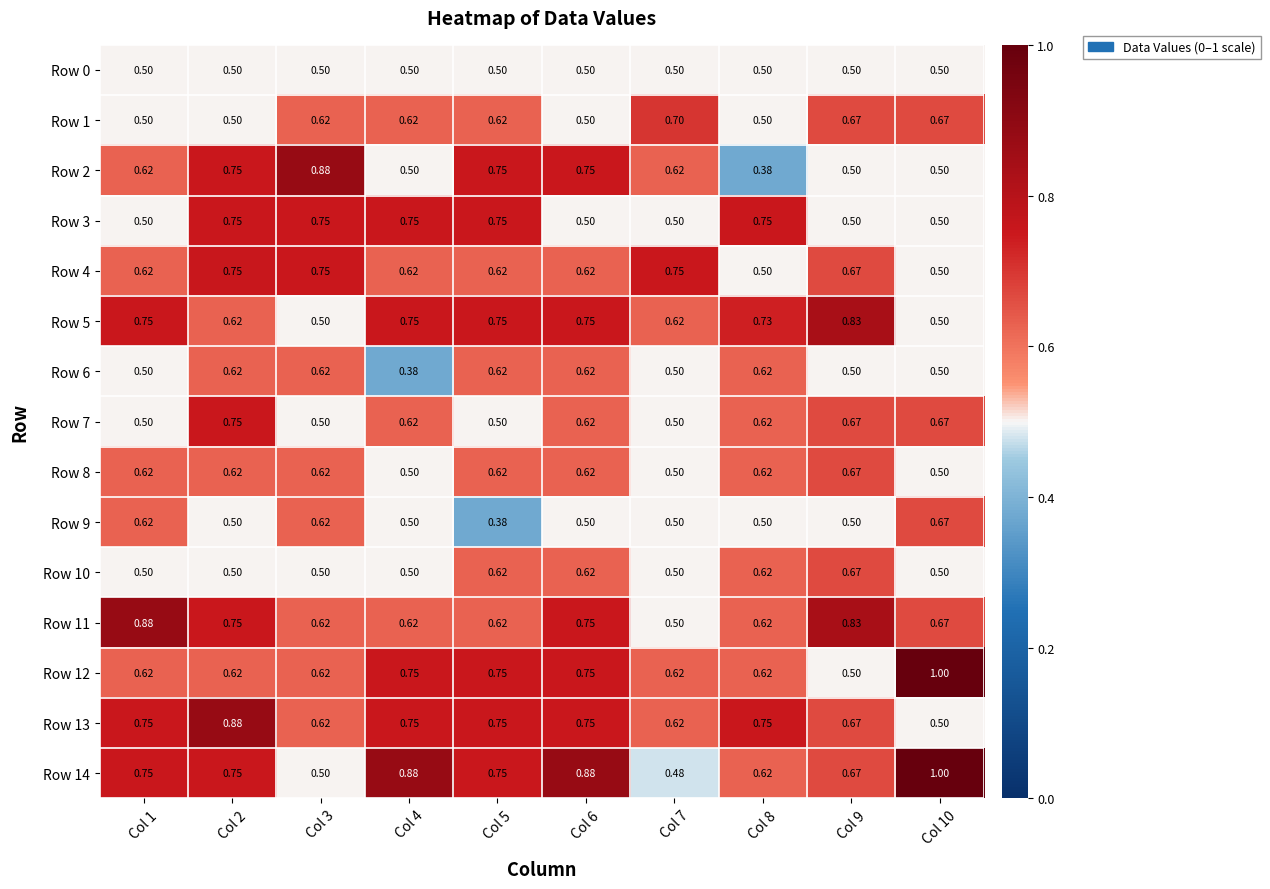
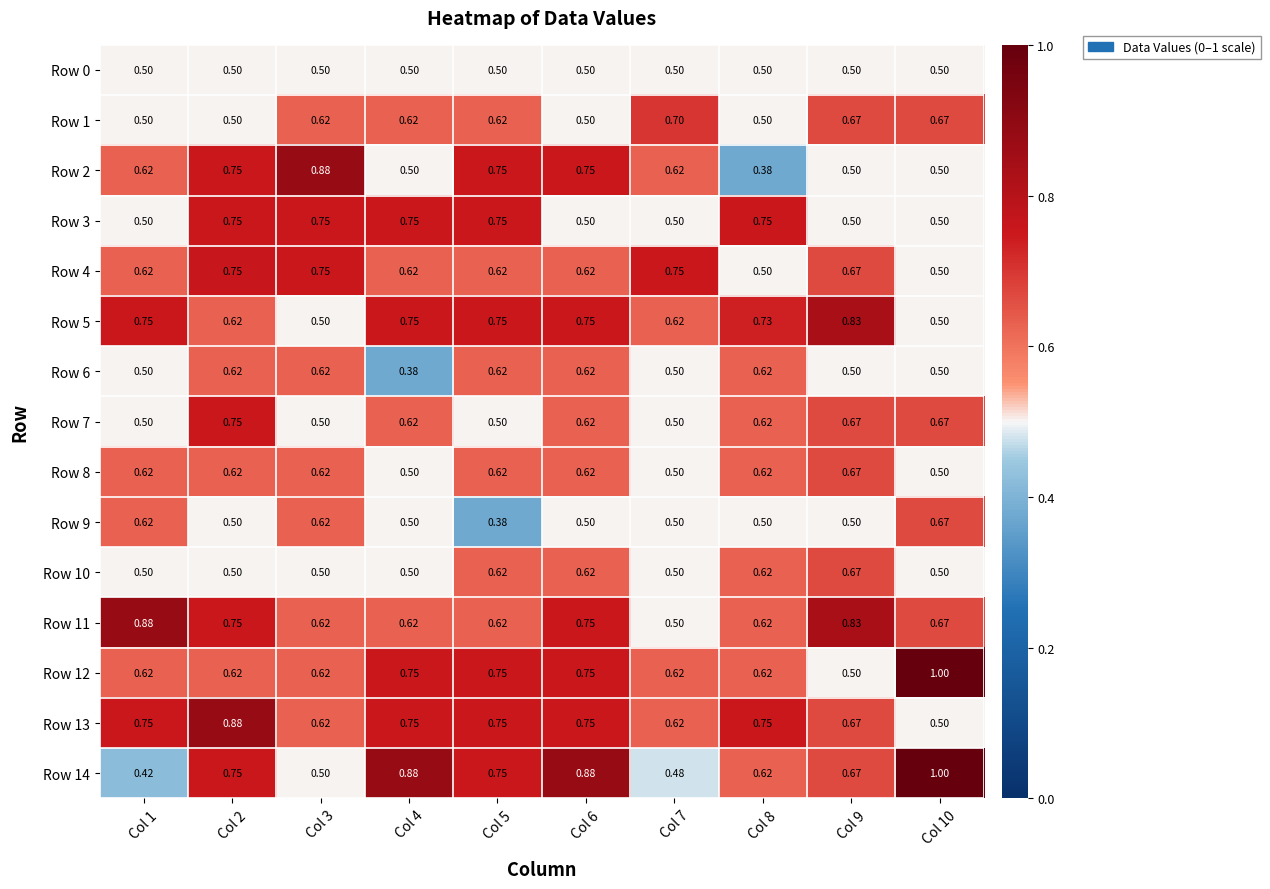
  {
    "Row 0": {
      "Col 1": 0.50,
      "Col 2": 0.50,
      "Col 3": 0.50,
      "Col 4": 0.50,
      "Col 5": 0.50,
      "Col 6": 0.50,
      "Col 7": 0.50,
      "Col 8": 0.50,
      "Col 9": 0.50,
      "Col 10": 0.50
    },
    "Row 1": {
      "Col 1": 0.50,
      "Col 2": 0.50,
      "Col 3": 0.62,
      "Col 4": 0.62,
      "Col 5": 0.62,
      "Col 6": 0.50,
      "Col 7": 0.70,
      "Col 8": 0.50,
      "Col 9": 0.67,
      "Col 10": 0.67
    },
    "Row 2": {
      "Col 1": 0.62,
      "Col 2": 0.75,
      "Col 3": 0.88,
      "Col 4": 0.50,
      "Col 5": 0.75,
      "Col 6": 0.75,
      "Col 7": 0.62,
      "Col 8": 0.38,
      "Col 9": 0.50,
      "Col 10": 0.50
    },
    "Row 3": {
      "Col 1": 0.50,
      "Col 2": 0.75,
      "Col 3": 0.75,
      "Col 4": 0.75,
      "Col 5": 0.75,
      "Col 6": 0.50,
      "Col 7": 0.50,
      "Col 8": 0.75,
      "Col 9": 0.50,
      "Col 10": 0.50
    },
    "Row 4": {
      "Col 1": 0.62,
      "Col 2": 0.75,
      "Col 3": 0.75,
      "Col 4": 0.62,
      "Col 5": 0.62,
      "Col 6": 0.62,
      "Col 7": 0.75,
      "Col 8": 0.50,
      "Col 9": 0.67,
      "Col 10": 0.50
    },
    "Row 5": {
      "Col 1": 0.75,
      "Col 2": 0.62,
      "Col 3": 0.50,
      "Col 4": 0.75,
      "Col 5": 0.75,
      "Col 6": 0.75,
      "Col 7": 0.62,
      "Col 8": 0.73,
      "Col 9": 0.83,
      "Col 10": 0.50
    },
    "Row 6": {
      "Col 1": 0.50,
      "Col 2": 0.62,
      "Col 3": 0.62,
      "Col 4": 0.38,
      "Col 5": 0.62,
      "Col 6": 0.62,
      "Col 7": 0.50,
      "Col 8": 0.62,
      "Col 9": 0.50,
      "Col 10": 0.50
    },
    "Row 7": {
      "Col 1": 0.50,
      "Col 2": 0.75,
      "Col 3": 0.50,
      "Col 4": 0.62,
      "Col 5": 0.50,
      "Col 6": 0.62,
      "Col 7": 0.50,
      "Col 8": 0.62,
      "Col 9": 0.67,
      "Col 10": 0.67
    },
    "Row 8": {
      "Col 1": 0.62,
      "Col 2": 0.62,
      "Col 3": 0.62,
      "Col 4": 0.50,
      "Col 5": 0.62,
      "Col 6": 0.62,
      "Col 7": 0.50,
      "Col 8": 0.62,
      "Col 9": 0.67,
      "Col 10": 0.50
    },
    "Row 9": {
      "Col 1": 0.62,
      "Col 2": 0.50,
      "Col 3": 0.62,
      "Col 4": 0.50,
      "Col 5": 0.38,
      "Col 6": 0.50,
      "Col 7": 0.50,
      "Col 8": 0.50,
      "Col 9": 0.50,
      "Col 10": 0.67
    },
    "Row 10": {
      "Col 1": 0.50,
      "Col 2": 0.50,
      "Col 3": 0.50,
      "Col 4": 0.50,
      "Col 5": 0.62,
      "Col 6": 0.62,
      "Col 7": 0.50,
      "Col 8": 0.62,
      "Col 9": 0.67,
      "Col 10": 0.50
    },
    "Row 11": {
      "Col 1": 0.88,
      "Col 2": 0.75,
      "Col 3": 0.62,
      "Col 4": 0.62,
      "Col 5": 0.62,
      "Col 6": 0.75,
      "Col 7": 0.50,
      "Col 8": 0.62,
      "Col 9": 0.83,
      "Col 10": 0.67
    },
    "Row 12": {
      "Col 1": 0.62,
      "Col 2": 0.62,
      "Col 3": 0.62,
      "Col 4": 0.75,
      "Col 5": 0.75,
      "Col 6": 0.75,
      "Col 7": 0.62,
      "Col 8": 0.62,
      "Col 9": 0.50,
      "Col 10": 1.00
    },
    "Row 13": {
      "Col 1": 0.75,
      "Col 2": 0.88,
      "Col 3": 0.62,
      "Col 4": 0.75,
      "Col 5": 0.75,
      "Col 6": 0.75,
      "Col 7": 0.62,
      "Col 8": 0.75,
      "Col 9": 0.67,
      "Col 10": 0.50
    },
    "Row 14": {
-     "Col 1": 0.75,
+     "Col 1": 0.42,
      "Col 2": 0.75,
      "Col 3": 0.50,
      "Col 4": 0.88,
      "Col 5": 0.75,
      "Col 6": 0.88,
      "Col 7": 0.48,
      "Col 8": 0.62,
      "Col 9": 0.67,
      "Col 10": 1.00
    }
  }
